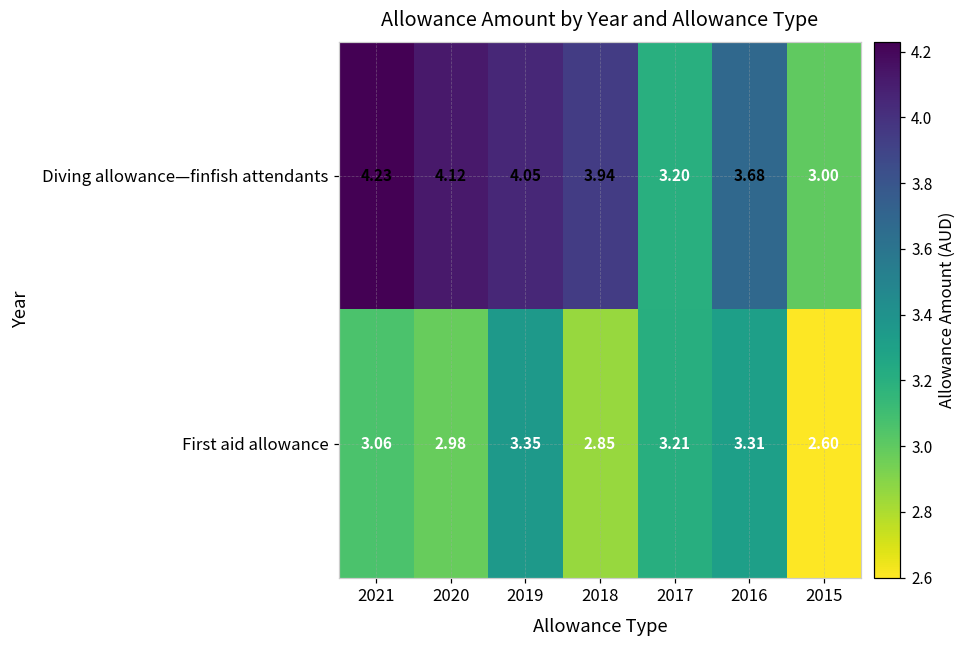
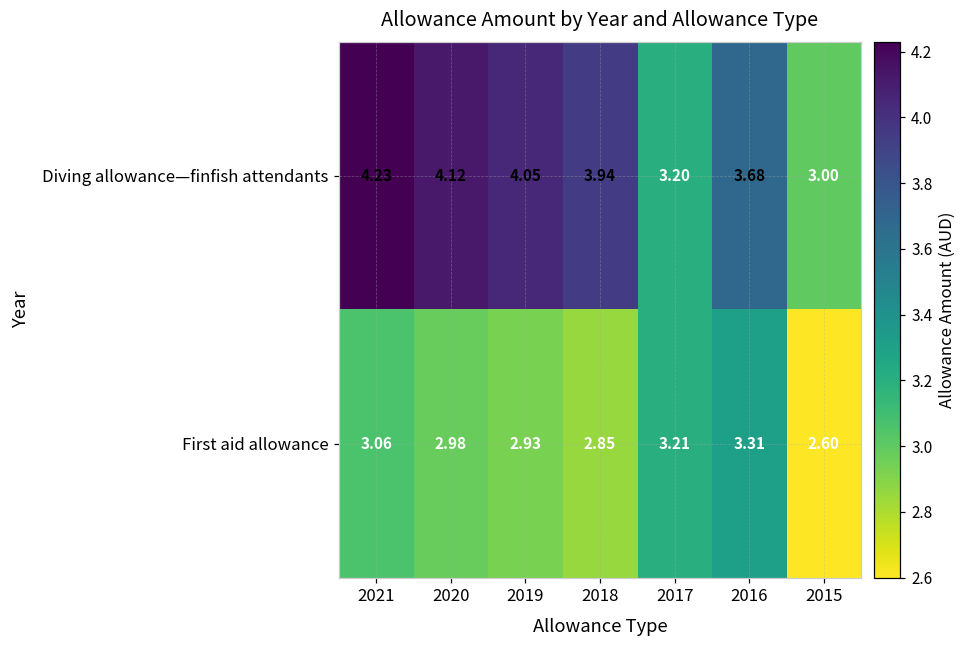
  {
    "Diving allowance—finfish attendants": {
      "2021": 4.23,
      "2020": 4.12,
      "2019": 4.05,
      "2018": 3.94,
      "2017": 3.20,
      "2016": 3.68,
      "2015": 3.00
    },
    "First aid allowance": {
      "2021": 3.06,
      "2020": 2.98,
-     "2019": 3.35,
+     "2019": 2.93,
      "2018": 2.85,
      "2017": 3.21,
      "2016": 3.31,
      "2015": 2.60
    }
  }
